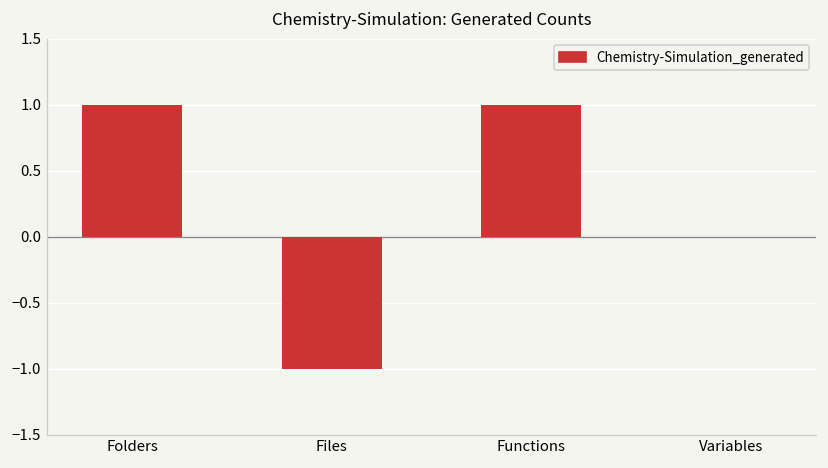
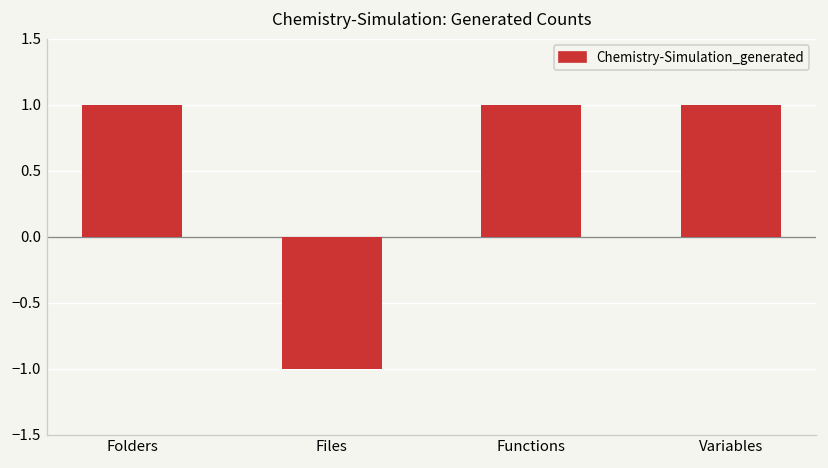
  {
    "Folders": 1,
    "Files": -1,
    "Functions": 1,
-   "Variables": 0
+   "Variables": 1
  }
